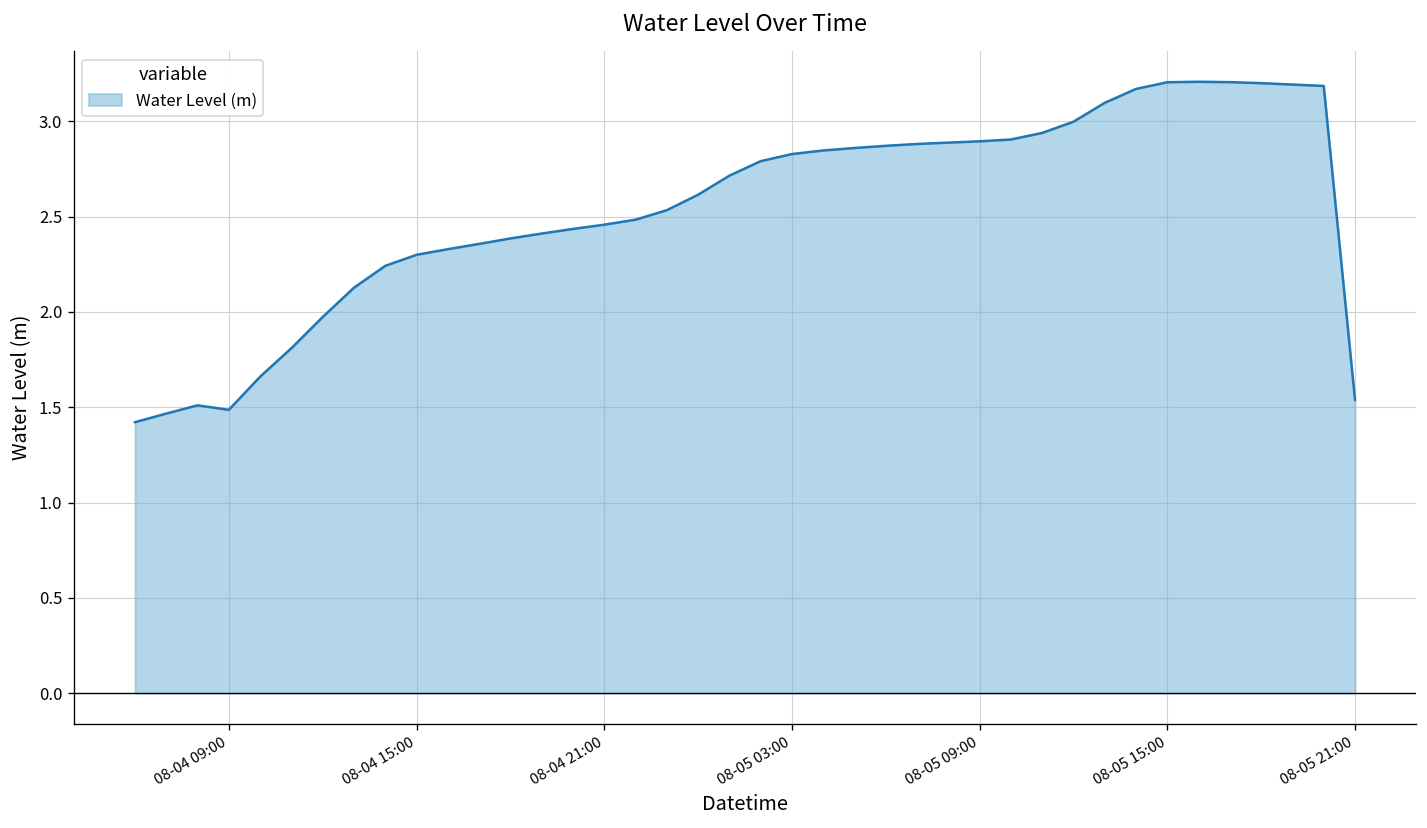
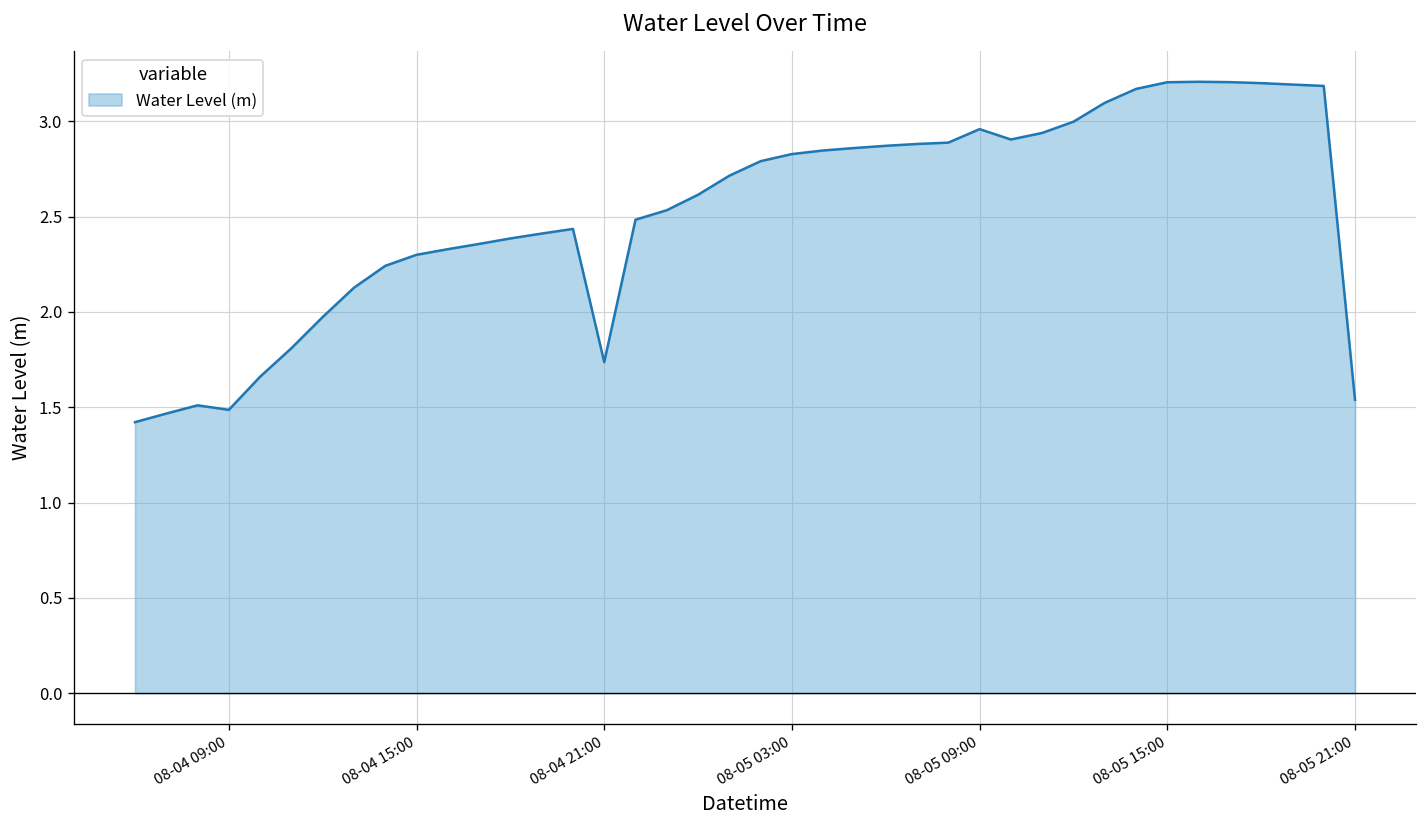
  {
    "08-04 09:00": 1.49,
    "08-04 15:00": 2.30,
-   "08-04 21:00": 2.46,
+   "08-04 21:00": 1.74,
    "08-05 03:00": 2.83,
-   "08-05 09:00": 2.89,
+   "08-05 09:00": 2.96,
    "08-05 15:00": 3.20,
    "08-05 21:00": 1.54
  }
